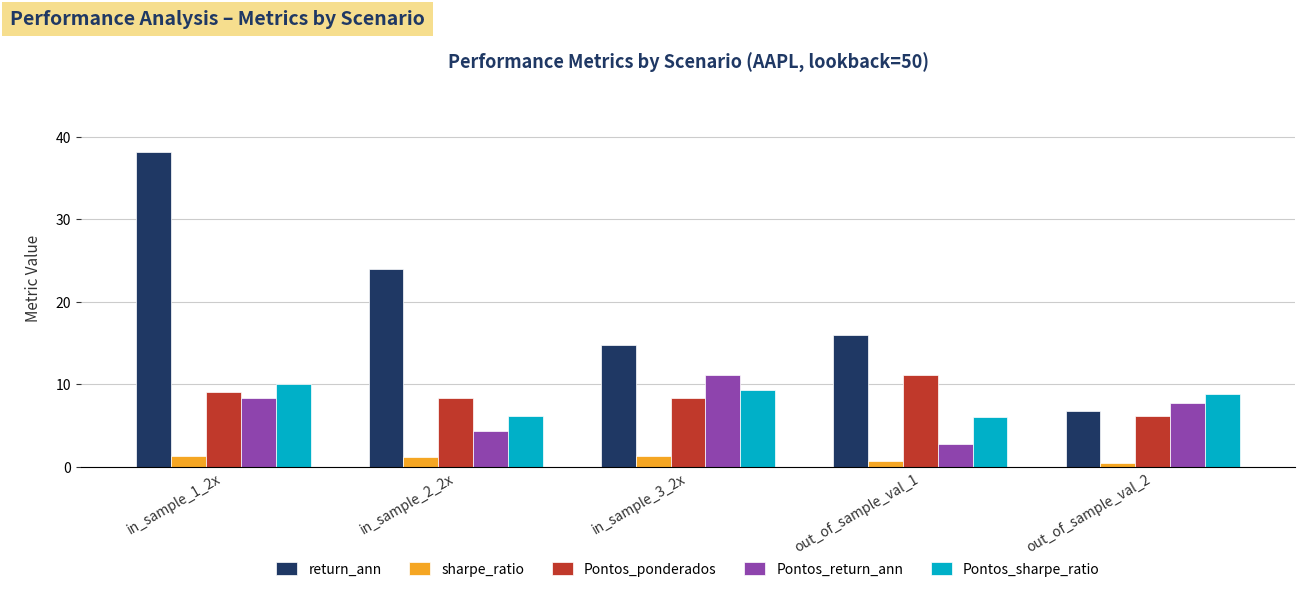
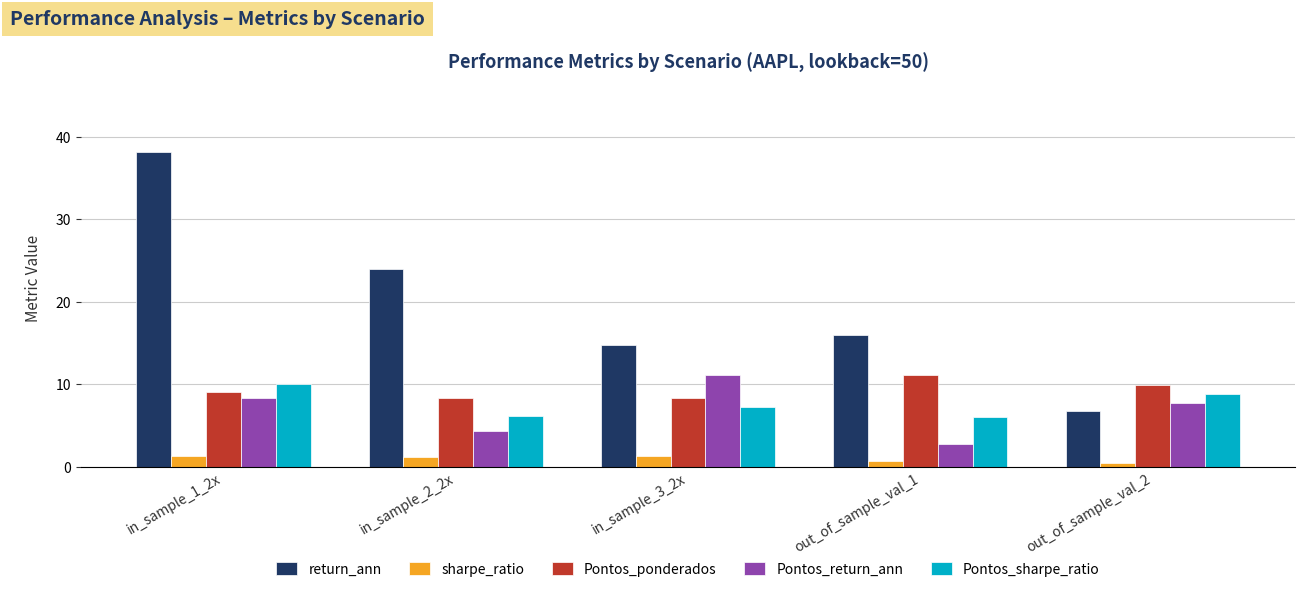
  {
    "return_ann": {
      "in_sample_1_2x": 38,
      "in_sample_2_2x": 24,
      "in_sample_3_2x": 15,
      "out_of_sample_val_1": 16,
      "out_of_sample_val_2": 7
    },
    "sharpe_ratio": {
      "in_sample_1_2x": 1,
      "in_sample_2_2x": 1,
      "in_sample_3_2x": 1,
      "out_of_sample_val_1": 1,
      "out_of_sample_val_2": 0
    },
    "Pontos_ponderados": {
      "in_sample_1_2x": 9,
      "in_sample_2_2x": 8,
      "in_sample_3_2x": 8,
      "out_of_sample_val_1": 11,
-     "out_of_sample_val_2": 6
+     "out_of_sample_val_2": 10
    },
    "Pontos_return_ann": {
      "in_sample_1_2x": 8,
      "in_sample_2_2x": 4,
      "in_sample_3_2x": 11,
      "out_of_sample_val_1": 3,
      "out_of_sample_val_2": 8
    },
    "Pontos_sharpe_ratio": {
      "in_sample_1_2x": 10,
      "in_sample_2_2x": 6,
-     "in_sample_3_2x": 9,
+     "in_sample_3_2x": 7,
      "out_of_sample_val_1": 6,
      "out_of_sample_val_2": 9
    }
  }
